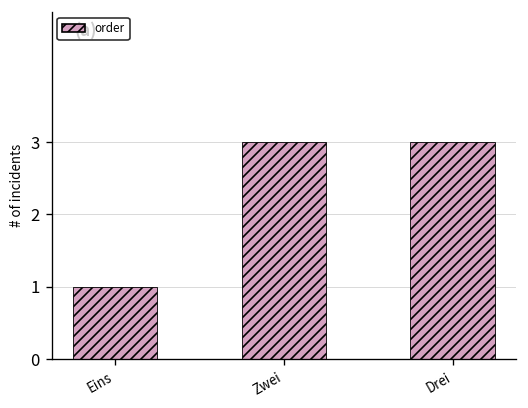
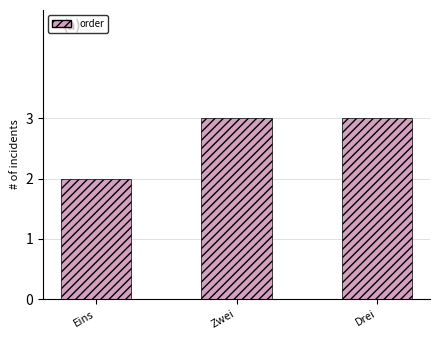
  {
-   "Eins": 1,
+   "Eins": 2,
    "Zwei": 3,
    "Drei": 3
  }
